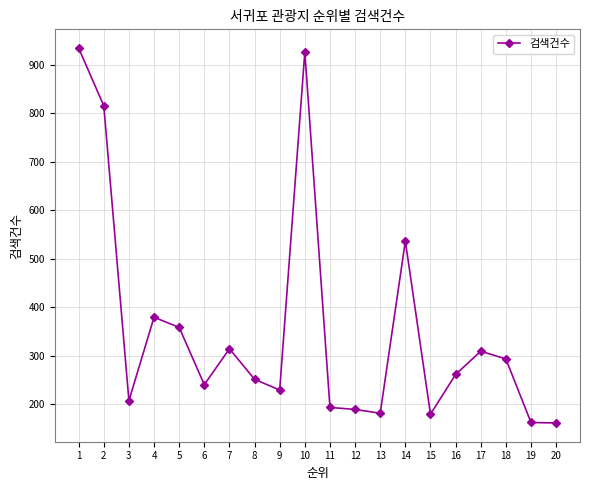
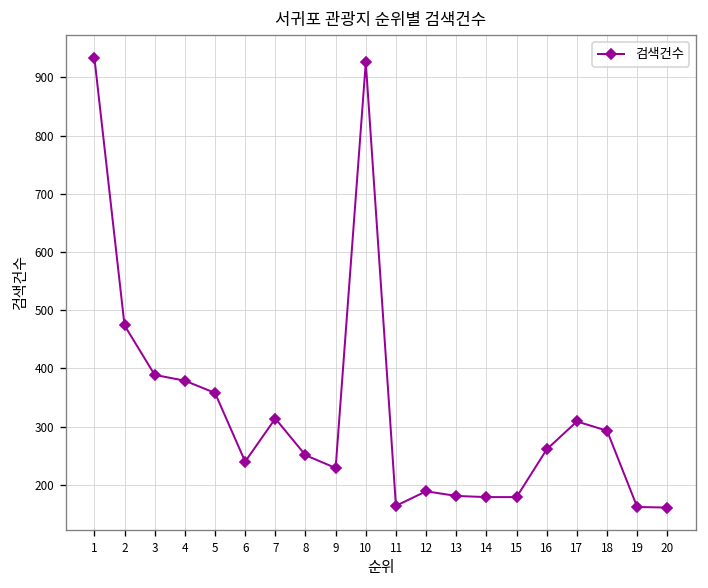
  {
    "1": 930,
-   "2": 820,
-   "3": 210,
+   "2": 470,
+   "3": 390,
    "4": 380,
    "5": 360,
    "6": 240,
    "7": 310,
    "8": 250,
    "9": 230,
    "10": 930,
-   "11": 190,
+   "11": 160,
    "12": 190,
    "13": 180,
-   "14": 540,
+   "14": 180,
    "15": 180,
    "16": 260,
    "17": 310,
    "18": 290,
    "19": 160,
    "20": 160
  }
